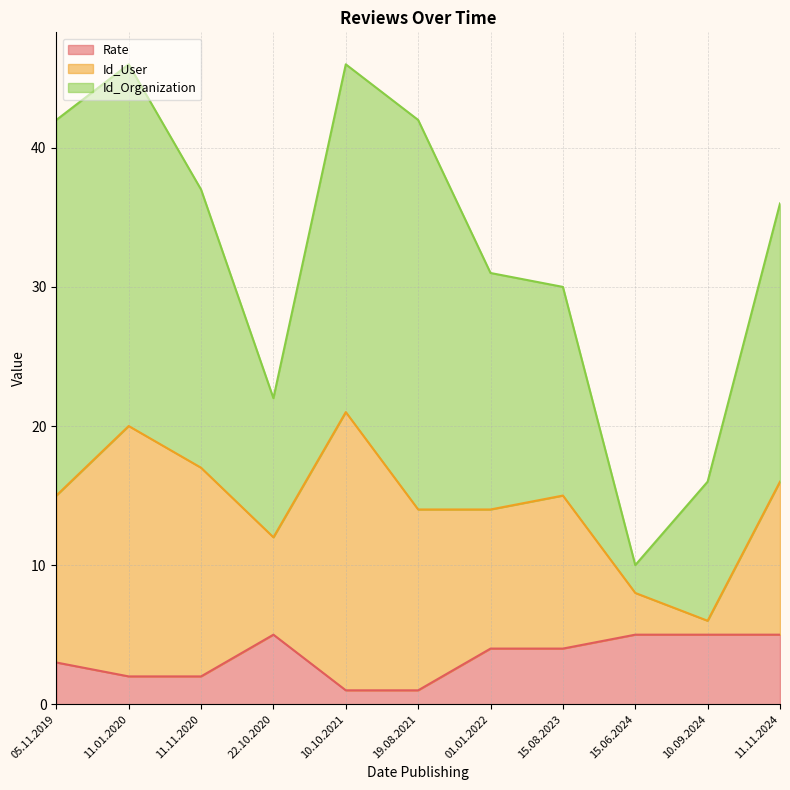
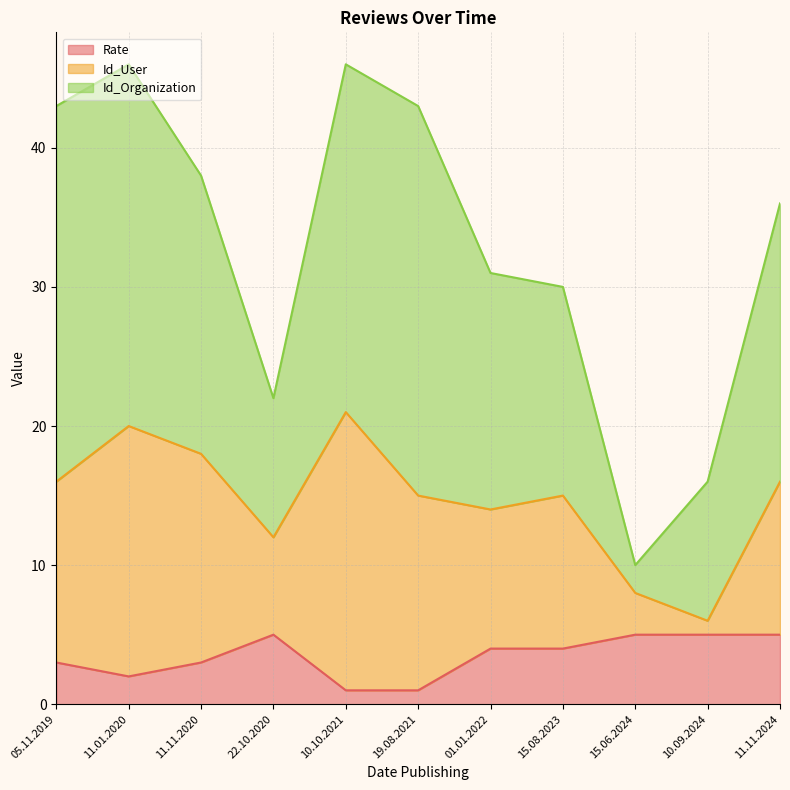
  {
    "Rate": {
      "05.11.2019": 3,
      "11.01.2020": 2,
-     "11.11.2020": 2,
+     "11.11.2020": 3,
      "22.10.2020": 5,
      "10.10.2021": 1,
      "19.08.2021": 1,
      "01.01.2022": 4,
      "15.08.2023": 4,
      "15.06.2024": 5,
      "10.09.2024": 5,
      "11.11.2024": 5
    },
    "Id_User": {
-     "05.11.2019": 12,
+     "05.11.2019": 13,
      "11.01.2020": 18,
      "11.11.2020": 15,
      "22.10.2020": 7,
      "10.10.2021": 20,
-     "19.08.2021": 13,
+     "19.08.2021": 14,
      "01.01.2022": 10,
      "15.08.2023": 11,
      "15.06.2024": 3,
      "10.09.2024": 1,
      "11.11.2024": 11
    },
    "Id_Organization": {
      "05.11.2019": 27,
      "11.11.2020": 20,
      "22.10.2020": 10,
      "10.10.2021": 25,
      "19.08.2021": 28,
      "01.01.2022": 17,
      "15.08.2023": 15,
      "15.06.2024": 2,
      "10.09.2024": 10,
      "11.11.2024": 20
    }
  }
